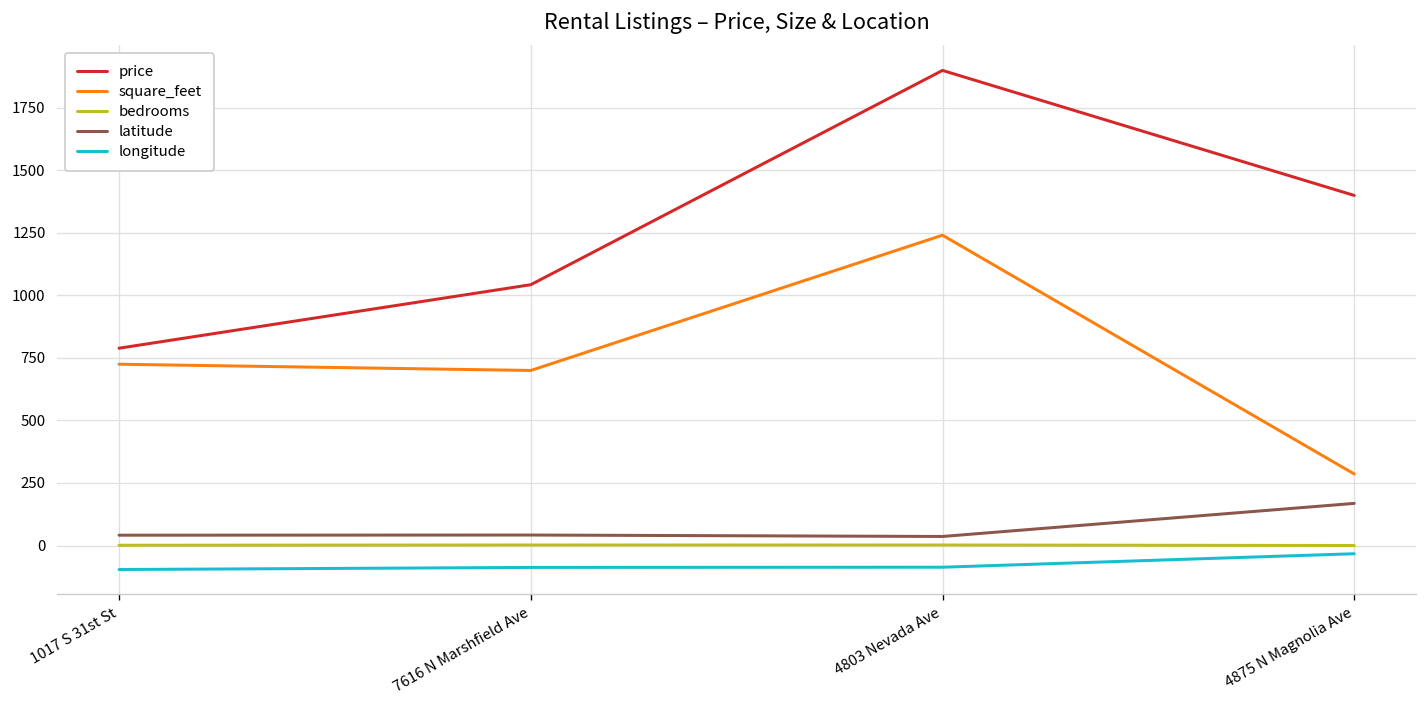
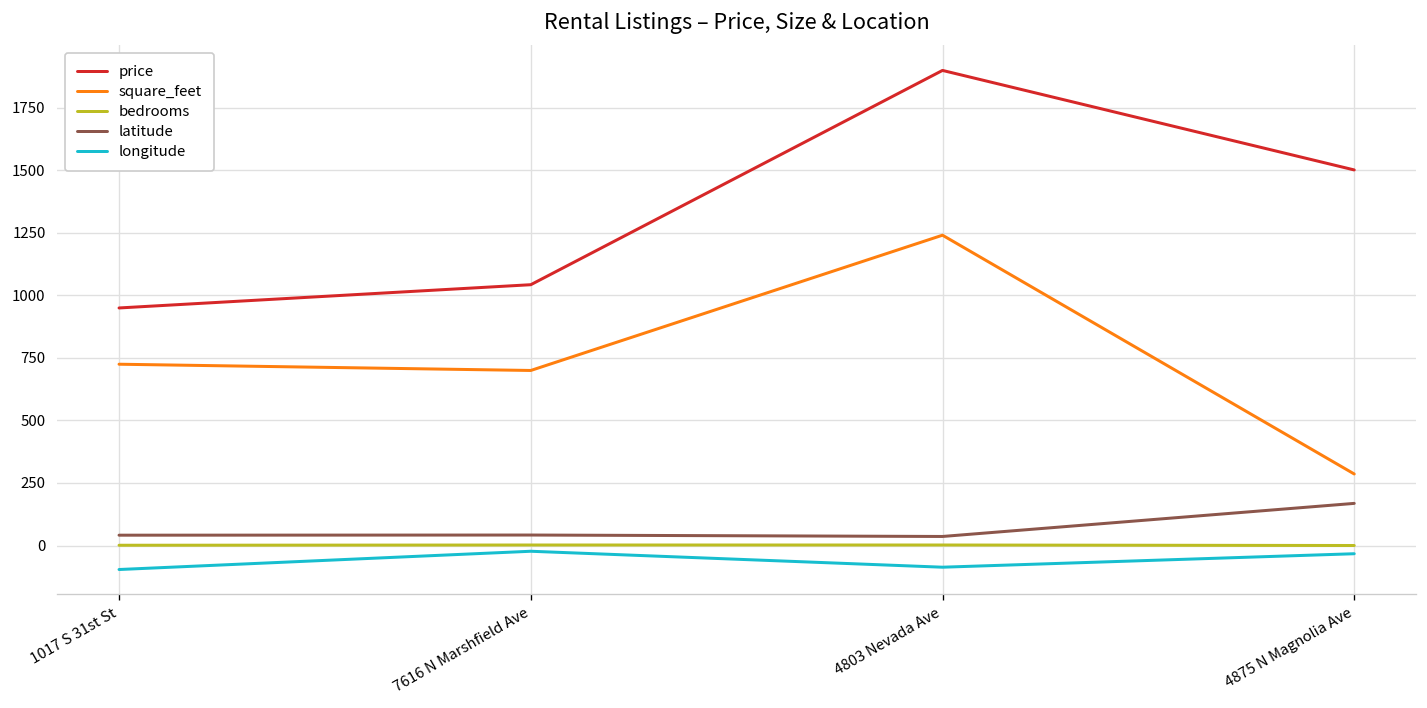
  {
    "price": {
-     "1017 S 31st St": 790,
+     "1017 S 31st St": 950,
      "7616 N Marshfield Ave": 1040,
      "4803 Nevada Ave": 1900,
-     "4875 N Magnolia Ave": 1400
+     "4875 N Magnolia Ave": 1500
    },
    "square_feet": {
      "1017 S 31st St": 730,
      "7616 N Marshfield Ave": 700,
      "4803 Nevada Ave": 1240,
      "4875 N Magnolia Ave": 290
    },
    "bedrooms": {
      "1017 S 31st St": 0,
      "7616 N Marshfield Ave": 0,
      "4803 Nevada Ave": 0,
      "4875 N Magnolia Ave": 0
    },
    "latitude": {
      "1017 S 31st St": 40,
      "7616 N Marshfield Ave": 40,
      "4803 Nevada Ave": 40,
      "4875 N Magnolia Ave": 170
    },
    "longitude": {
      "1017 S 31st St": -100,
-     "7616 N Marshfield Ave": -90,
+     "7616 N Marshfield Ave": -20,
      "4803 Nevada Ave": -90,
      "4875 N Magnolia Ave": -30
    }
  }
